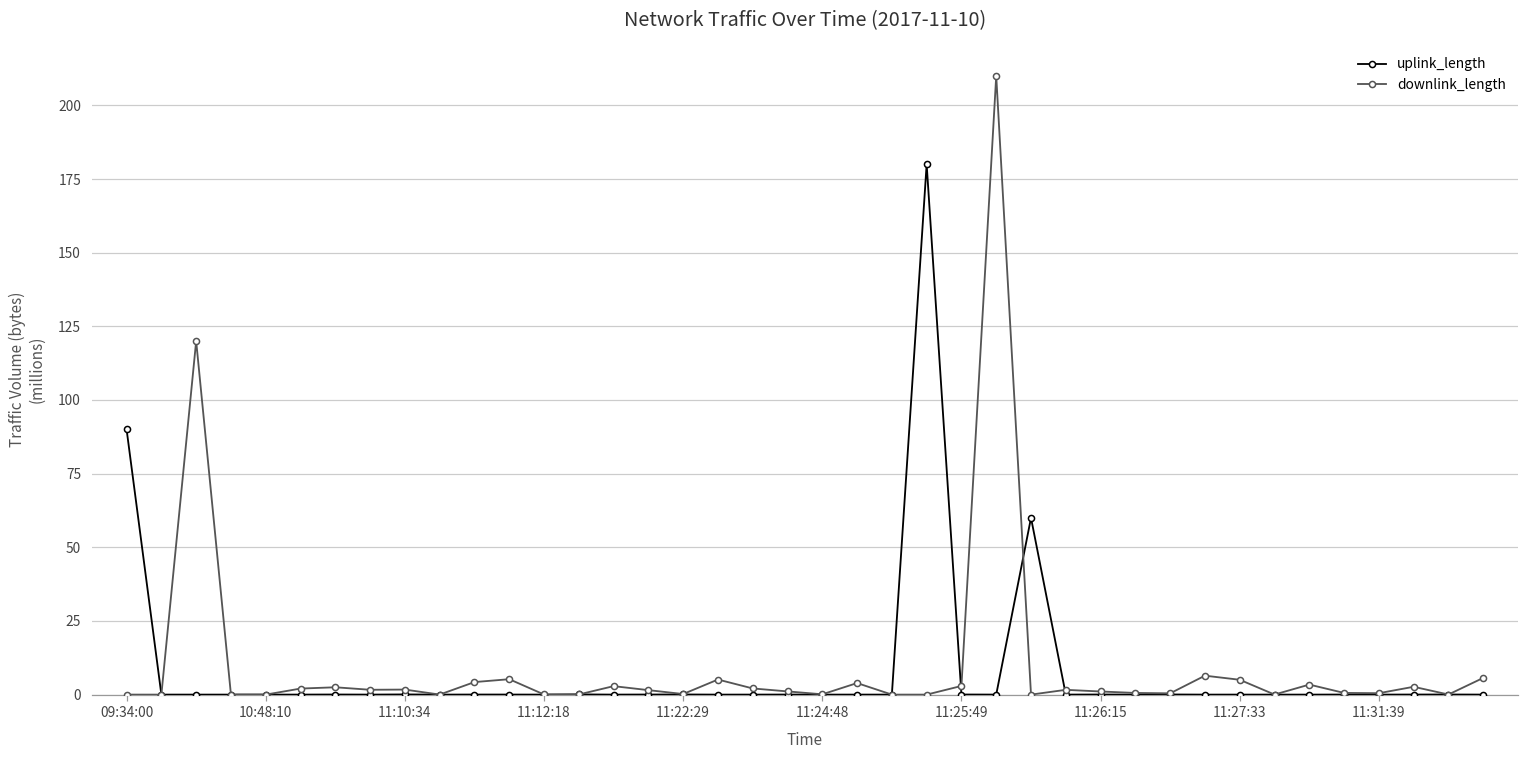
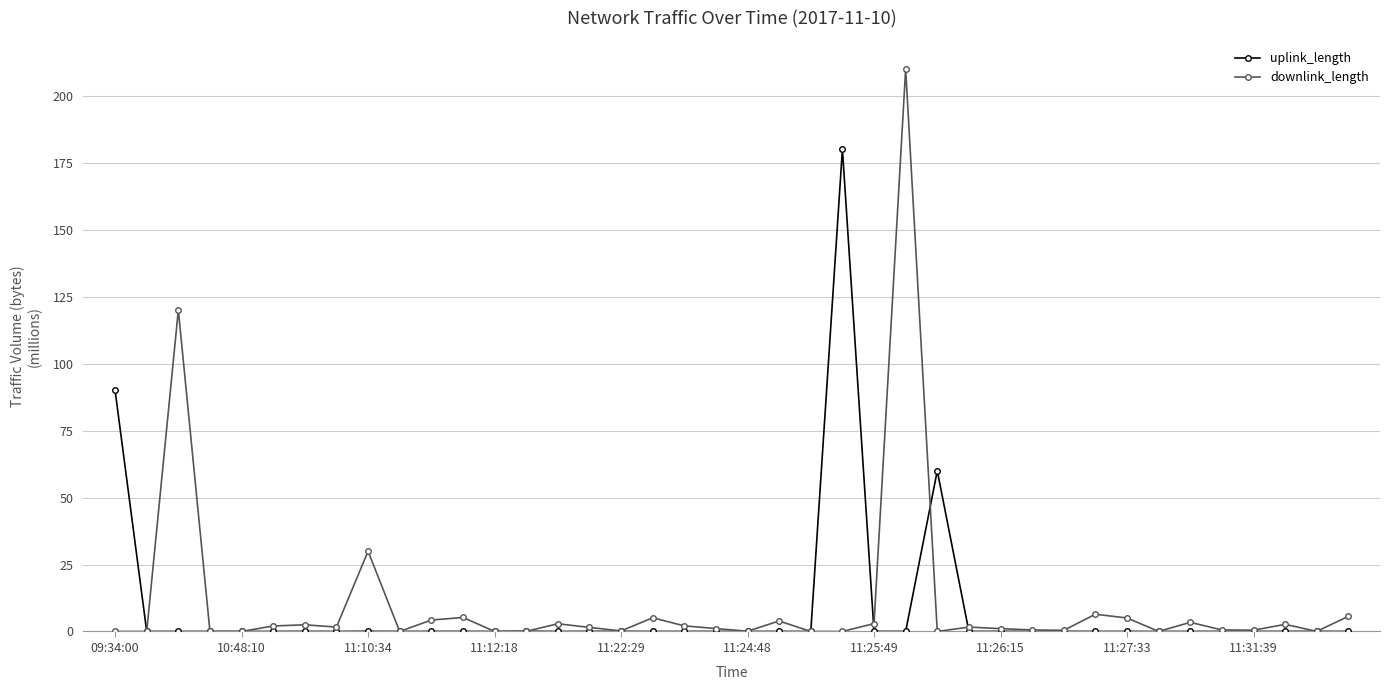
  {
    "uplink_length": {
      "11:10:34": 0,
      "11:25:49": 0,
      "11:26:15": 0,
      "11:27:33": 0
    },
    "downlink_length": {
-     "11:10:34": 2,
+     "11:10:34": 30,
      "11:25:49": 3,
      "11:26:15": 1,
      "11:27:33": 5
    }
  }
